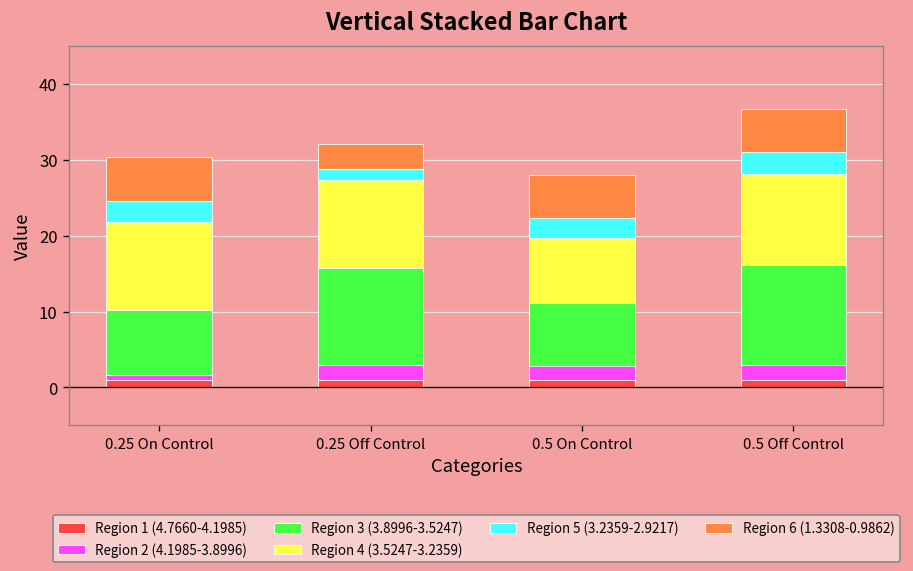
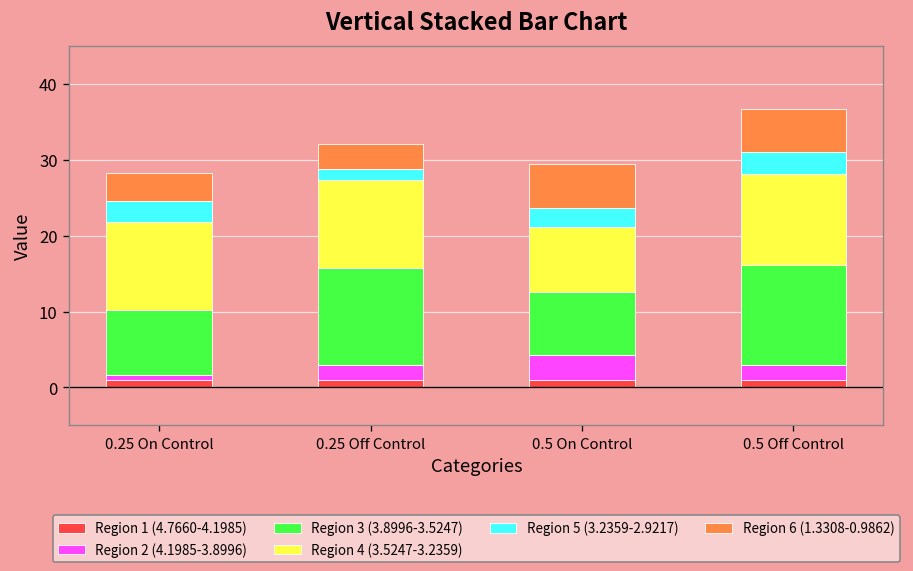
  {
    "Region 2 (4.1985-3.8996)": {
      "0.25 On Control": 1,
      "0.25 Off Control": 2,
-     "0.5 On Control": 2,
+     "0.5 On Control": 3,
      "0.5 Off Control": 2
    },
    "Region 3 (3.8996-3.5247)": {
      "0.25 On Control": 9,
      "0.25 Off Control": 13,
      "0.5 On Control": 8,
      "0.5 Off Control": 13
    },
    "Region 4 (3.5247-3.2359)": {
      "0.25 On Control": 12,
      "0.25 Off Control": 12,
      "0.5 On Control": 9,
      "0.5 Off Control": 12
    },
    "Region 5 (3.2359-2.9217)": {
      "0.25 On Control": 3,
      "0.25 Off Control": 1,
      "0.5 On Control": 3,
      "0.5 Off Control": 3
    },
    "Region 6 (1.3308-0.9862)": {
-     "0.25 On Control": 6,
+     "0.25 On Control": 4,
      "0.25 Off Control": 3,
      "0.5 On Control": 6,
      "0.5 Off Control": 6
    }
  }
